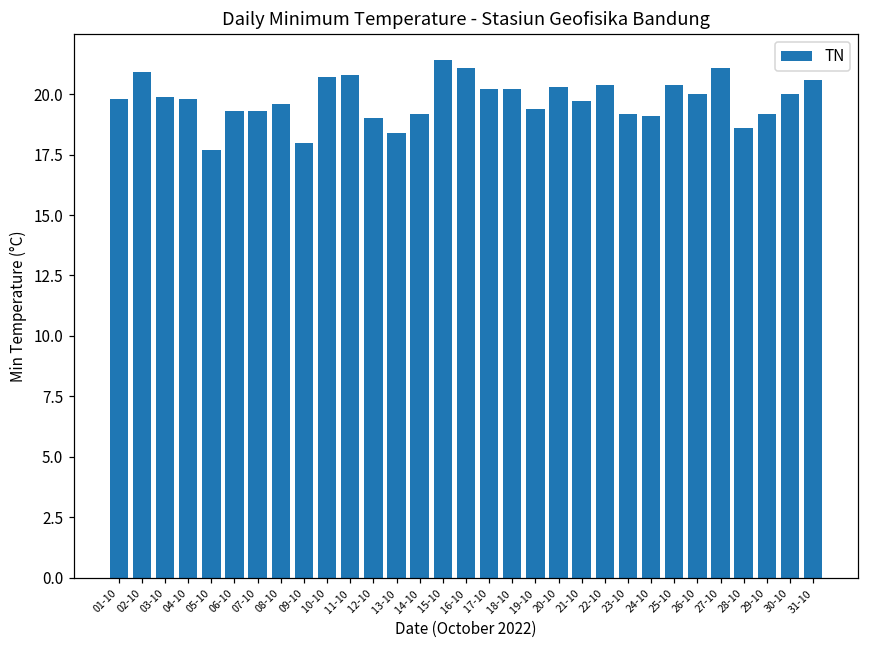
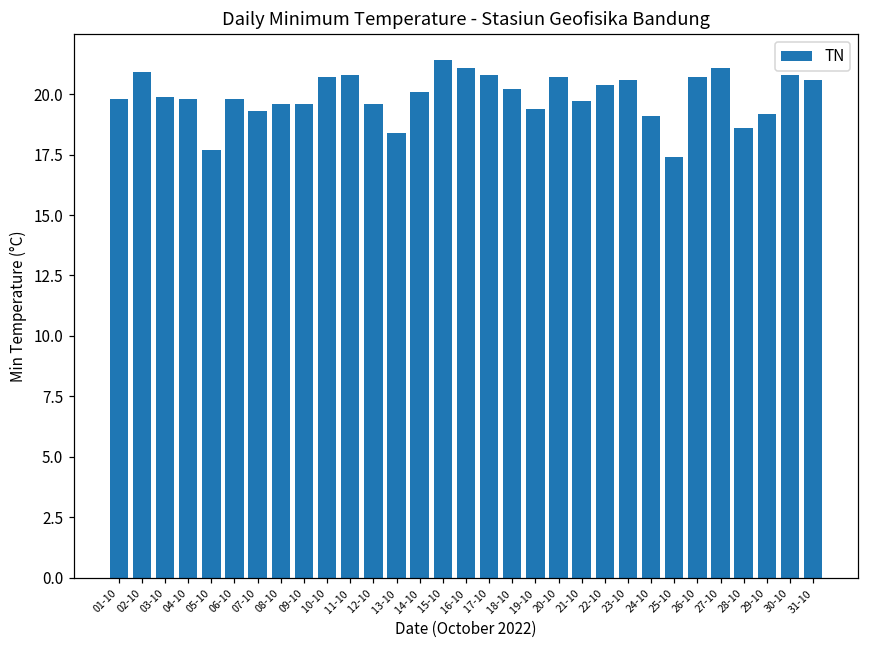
  {
    "01-10": 19.8,
    "02-10": 20.9,
    "03-10": 19.9,
    "04-10": 19.8,
    "05-10": 17.7,
-   "06-10": 19.3,
+   "06-10": 19.8,
    "07-10": 19.3,
    "08-10": 19.6,
-   "09-10": 18.0,
+   "09-10": 19.6,
    "10-10": 20.7,
    "11-10": 20.8,
-   "12-10": 19.0,
+   "12-10": 19.6,
    "13-10": 18.4,
-   "14-10": 19.2,
+   "14-10": 20.1,
    "15-10": 21.4,
    "16-10": 21.1,
-   "17-10": 20.2,
+   "17-10": 20.8,
    "18-10": 20.2,
    "19-10": 19.4,
-   "20-10": 20.3,
+   "20-10": 20.7,
    "21-10": 19.7,
    "22-10": 20.4,
-   "23-10": 19.2,
+   "23-10": 20.6,
    "24-10": 19.1,
-   "25-10": 20.4,
-   "26-10": 20.0,
+   "25-10": 17.4,
+   "26-10": 20.7,
    "27-10": 21.1,
    "28-10": 18.6,
    "29-10": 19.2,
-   "30-10": 20.0,
+   "30-10": 20.8,
    "31-10": 20.6
  }
